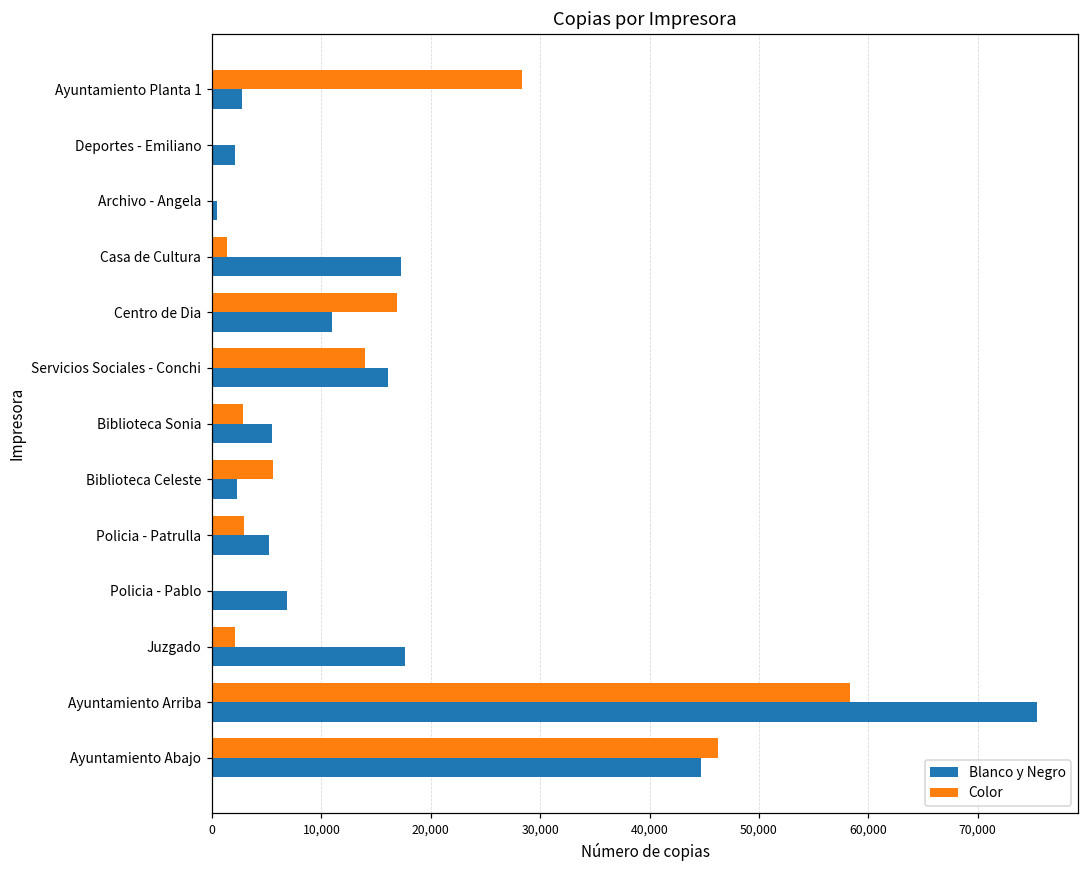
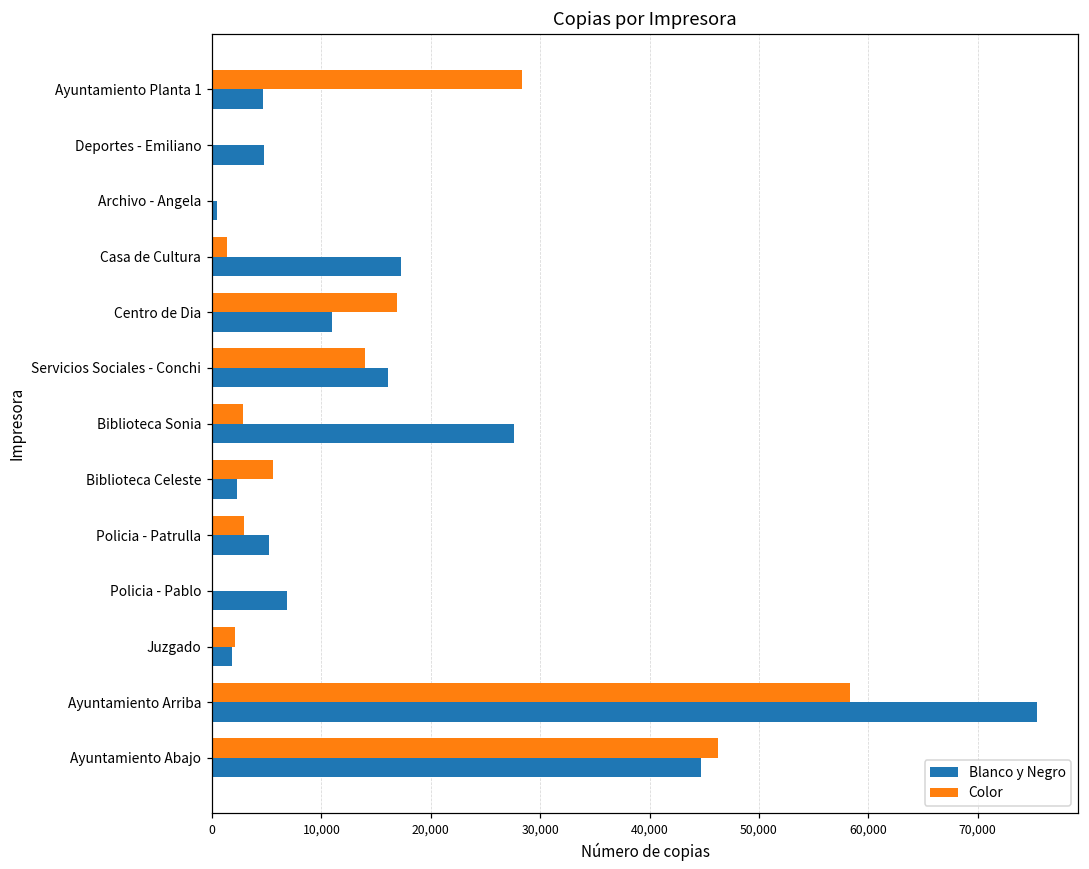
  {
    "Blanco y Negro": {
-     "Ayuntamiento Planta 1": "3,000",
-     "Deportes - Emiliano": "2,000",
+     "Ayuntamiento Planta 1": "5,000",
+     "Deportes - Emiliano": "5,000",
      "Archivo - Angela": "0",
      "Casa de Cultura": "17,000",
      "Centro de Dia": "11,000",
      "Servicios Sociales - Conchi": "16,000",
-     "Biblioteca Sonia": "6,000",
+     "Biblioteca Sonia": "28,000",
      "Biblioteca Celeste": "2,000",
      "Policia - Patrulla": "5,000",
      "Policia - Pablo": "7,000",
-     "Juzgado": "18,000",
+     "Juzgado": "2,000",
      "Ayuntamiento Arriba": "75,000",
      "Ayuntamiento Abajo": "45,000"
    },
    "Color": {
      "Ayuntamiento Planta 1": "28,000",
      "Deportes - Emiliano": "0",
      "Archivo - Angela": "0",
      "Casa de Cultura": "1,000",
      "Centro de Dia": "17,000",
      "Servicios Sociales - Conchi": "14,000",
      "Biblioteca Sonia": "3,000",
      "Biblioteca Celeste": "6,000",
      "Policia - Patrulla": "3,000",
      "Policia - Pablo": "0",
      "Juzgado": "2,000",
      "Ayuntamiento Arriba": "58,000",
      "Ayuntamiento Abajo": "46,000"
    }
  }
